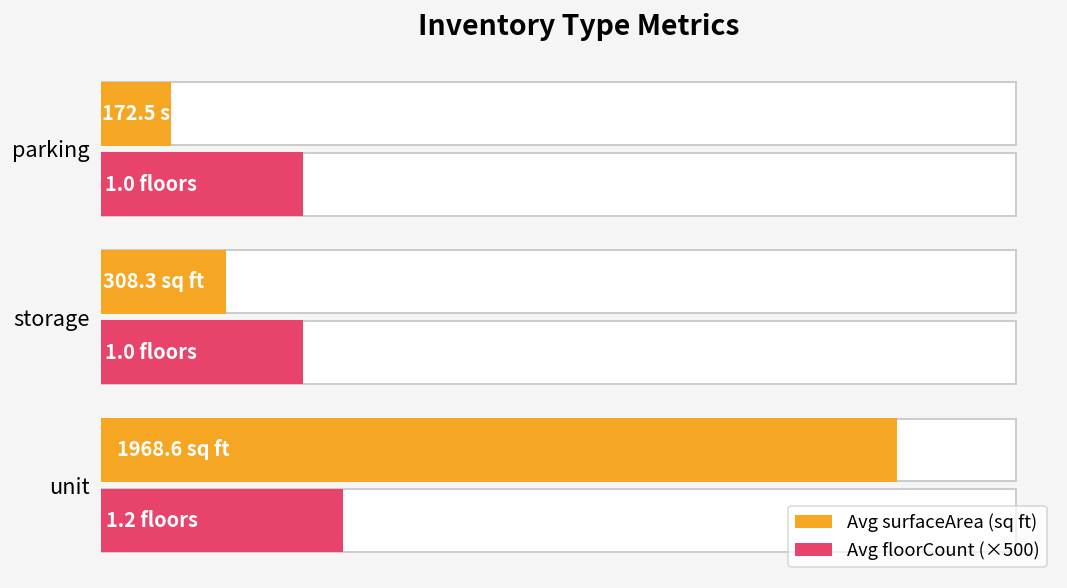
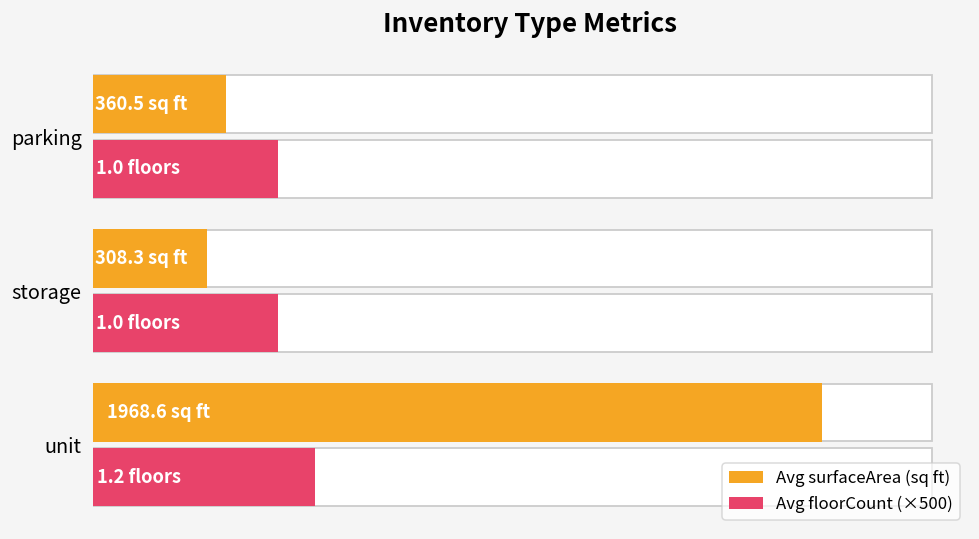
  {
    "Avg surfaceArea (sq ft)": {
-     "parking": 172.5
+     "parking": 360.5
    }
  }
